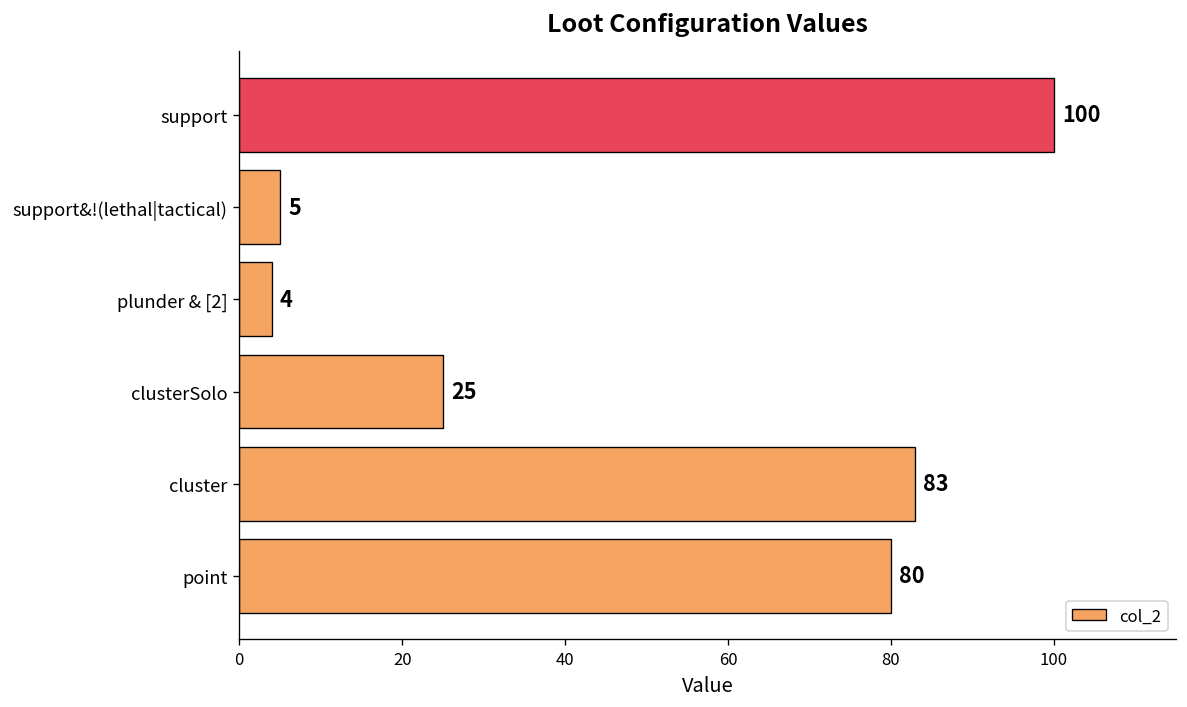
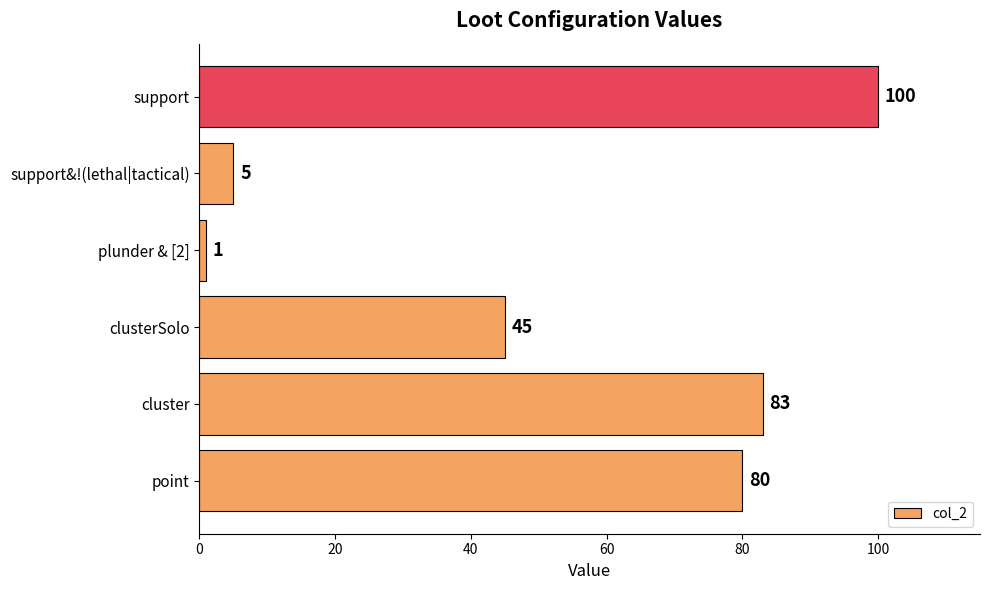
  {
    "support": 100,
    "support&!(lethal|tactical)": 5,
-   "plunder & [2]": 4,
-   "clusterSolo": 25,
+   "plunder & [2]": 1,
+   "clusterSolo": 45,
    "cluster": 83,
    "point": 80
  }
